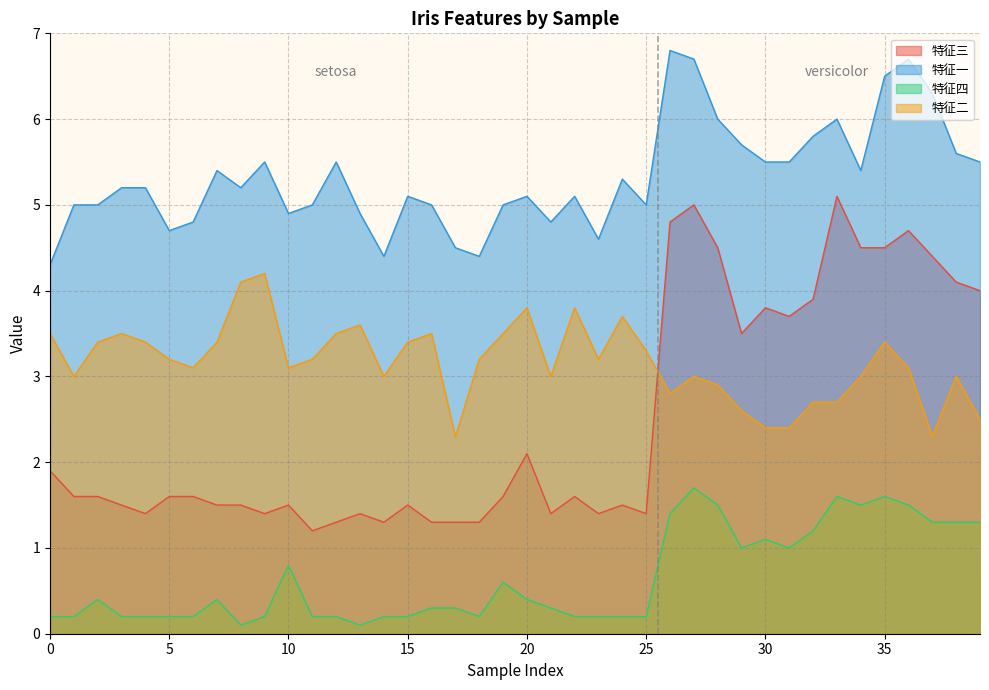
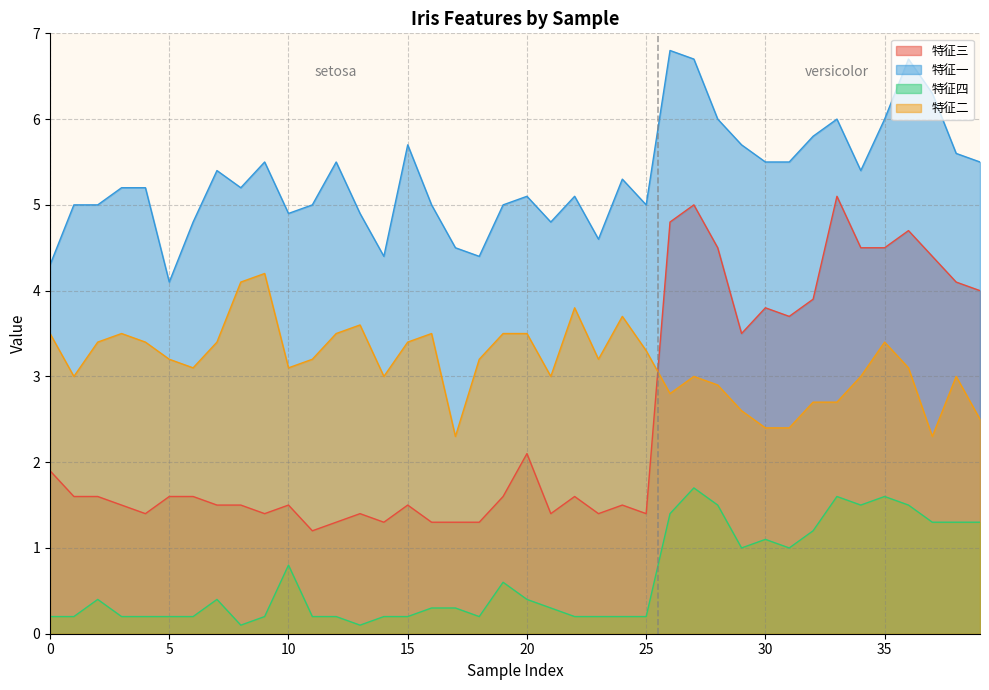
  {
    "特征三": {
      "0": 1.9,
      "5": 1.6,
      "10": 1.5,
      "15": 1.5,
      "20": 2.1,
      "25": 1.4,
      "30": 3.8,
      "35": 4.5
    },
    "特征一": {
      "0": 4.3,
-     "5": 4.7,
+     "5": 4.1,
      "10": 4.9,
-     "15": 5.1,
+     "15": 5.7,
      "20": 5.1,
      "25": 5.0,
      "30": 5.5,
-     "35": 6.5
+     "35": 6.0
    },
    "特征四": {
      "0": 0.2,
      "5": 0.2,
      "10": 0.8,
      "15": 0.2,
      "20": 0.4,
      "25": 0.2,
      "30": 1.1,
      "35": 1.6
    },
    "特征二": {
      "0": 3.5,
      "5": 3.2,
      "10": 3.1,
      "15": 3.4,
-     "20": 3.8,
+     "20": 3.5,
      "25": 3.3,
      "30": 2.4,
      "35": 3.4
    }
  }
